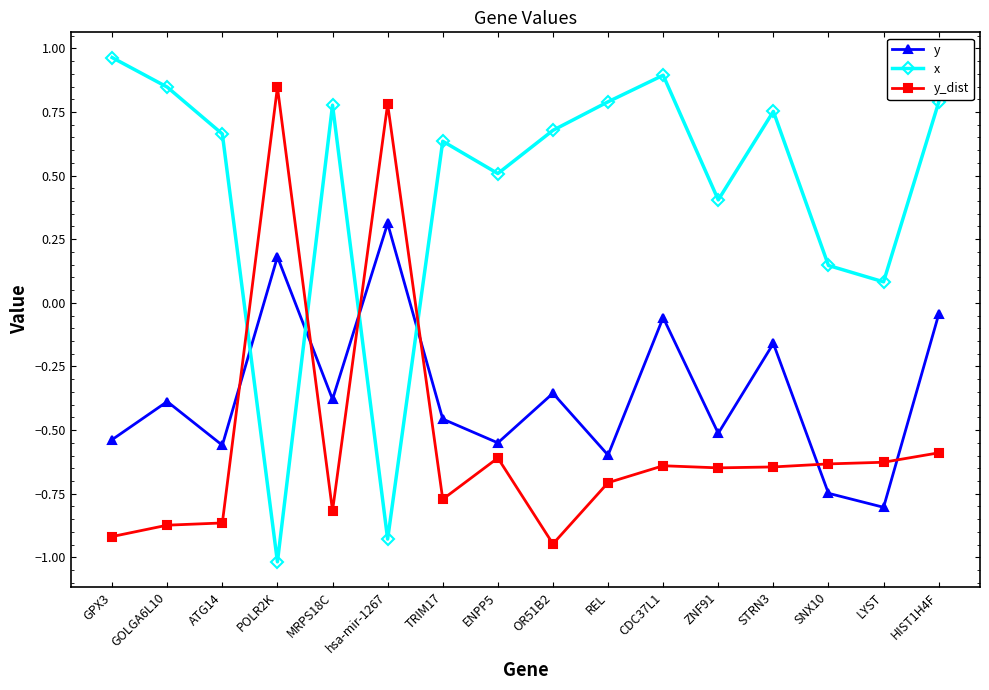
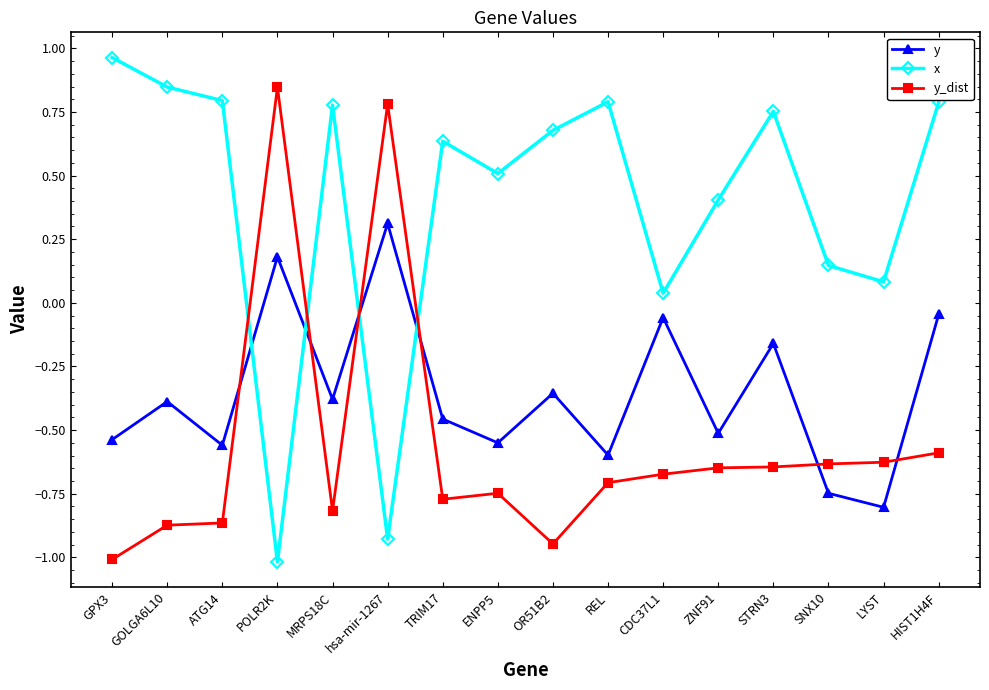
  {
    "y": {
      "GPX3": -0.54,
      "GOLGA6L10": -0.39,
      "ATG14": -0.56,
      "POLR2K": 0.18,
      "MRPS18C": -0.38,
      "hsa-mir-1267": 0.31,
      "TRIM17": -0.46,
      "ENPP5": -0.55,
      "OR51B2": -0.36,
      "REL": -0.60,
      "CDC37L1": -0.06,
      "ZNF91": -0.51,
      "STRN3": -0.16,
      "SNX10": -0.75,
      "LYST": -0.80,
      "HIST1H4F": -0.05
    },
    "x": {
      "GPX3": 0.96,
      "GOLGA6L10": 0.85,
-     "ATG14": 0.66,
+     "ATG14": 0.79,
      "POLR2K": -1.02,
      "MRPS18C": 0.78,
      "hsa-mir-1267": -0.93,
      "TRIM17": 0.63,
      "ENPP5": 0.51,
      "OR51B2": 0.68,
      "REL": 0.79,
-     "CDC37L1": 0.89,
+     "CDC37L1": 0.04,
      "ZNF91": 0.40,
      "STRN3": 0.75,
      "SNX10": 0.15,
      "LYST": 0.08,
      "HIST1H4F": 0.79
    },
    "y_dist": {
-     "GPX3": -0.92,
+     "GPX3": -1.01,
      "GOLGA6L10": -0.87,
      "ATG14": -0.87,
      "POLR2K": 0.85,
      "MRPS18C": -0.82,
      "hsa-mir-1267": 0.78,
      "TRIM17": -0.77,
-     "ENPP5": -0.61,
+     "ENPP5": -0.75,
      "OR51B2": -0.95,
      "REL": -0.71,
-     "CDC37L1": -0.64,
+     "CDC37L1": -0.67,
      "ZNF91": -0.65,
      "STRN3": -0.64,
      "SNX10": -0.63,
      "LYST": -0.63,
      "HIST1H4F": -0.59
    }
  }
